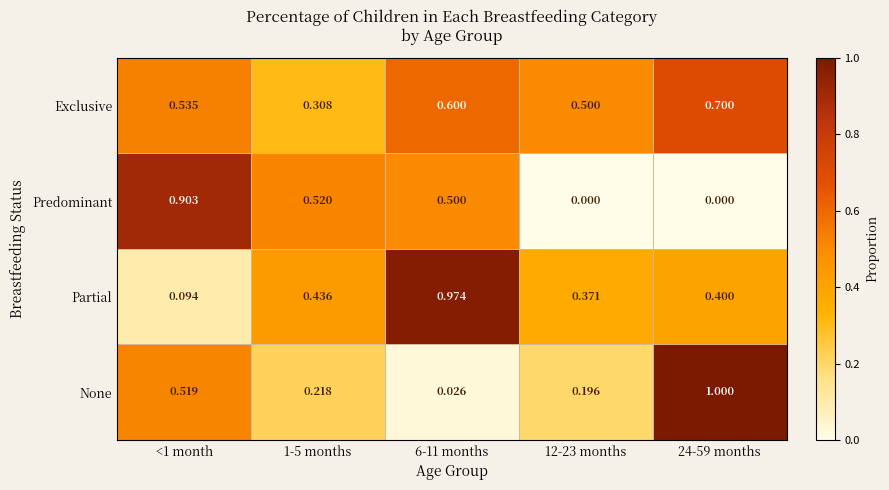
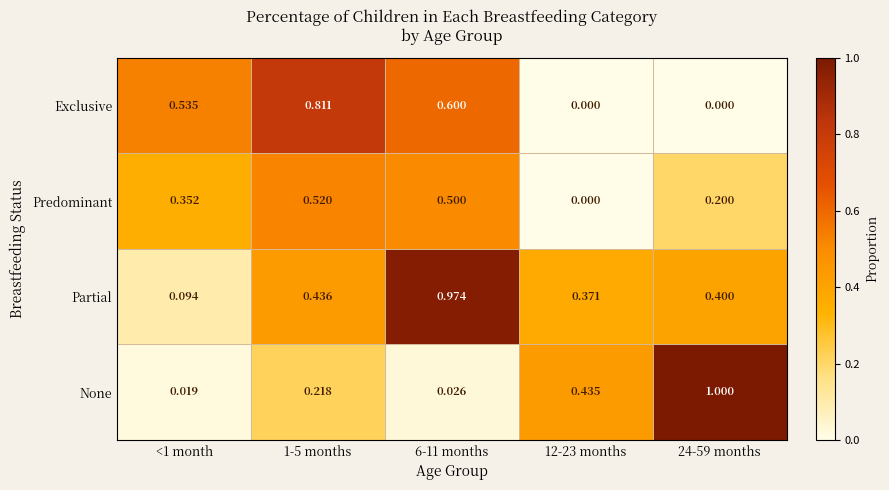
  {
    "Exclusive": {
      "<1 month": 0.535,
-     "1-5 months": 0.308,
+     "1-5 months": 0.811,
      "6-11 months": 0.600,
-     "12-23 months": 0.500,
-     "24-59 months": 0.700
+     "12-23 months": 0.000,
+     "24-59 months": 0.000
    },
    "Predominant": {
-     "<1 month": 0.903,
+     "<1 month": 0.352,
      "1-5 months": 0.520,
      "6-11 months": 0.500,
      "12-23 months": 0.000,
-     "24-59 months": 0.000
+     "24-59 months": 0.200
    },
    "Partial": {
      "<1 month": 0.094,
      "1-5 months": 0.436,
      "6-11 months": 0.974,
      "12-23 months": 0.371,
      "24-59 months": 0.400
    },
    "None": {
-     "<1 month": 0.519,
+     "<1 month": 0.019,
      "1-5 months": 0.218,
      "6-11 months": 0.026,
-     "12-23 months": 0.196,
+     "12-23 months": 0.435,
      "24-59 months": 1.000
    }
  }
